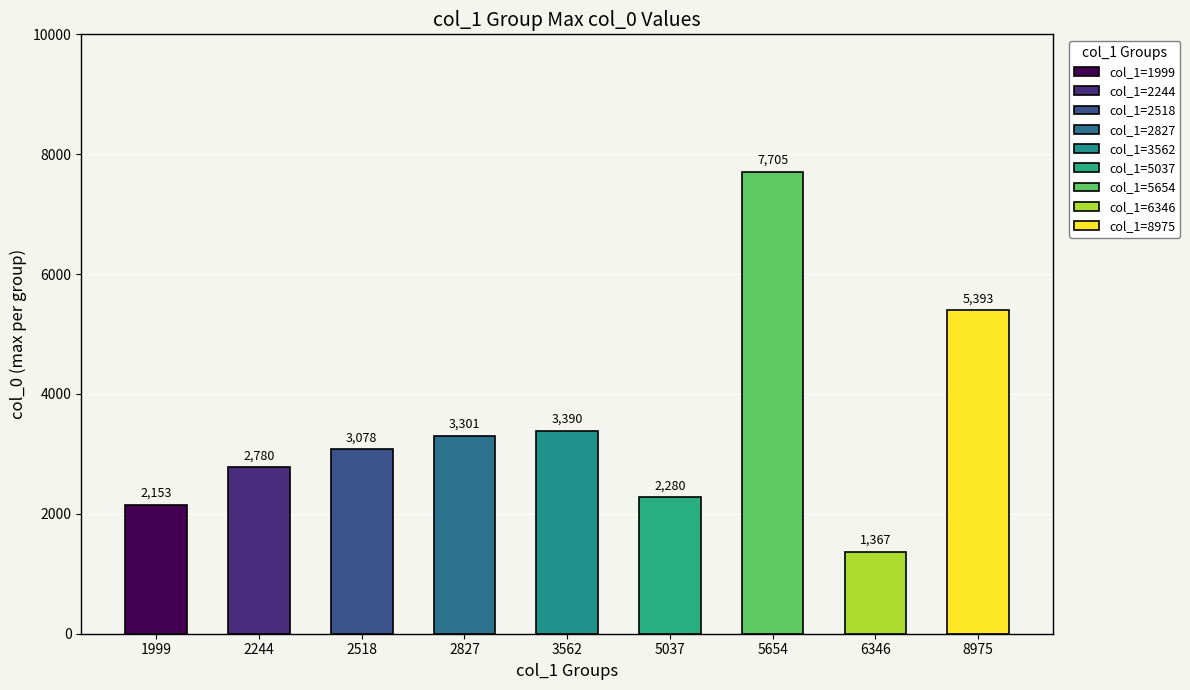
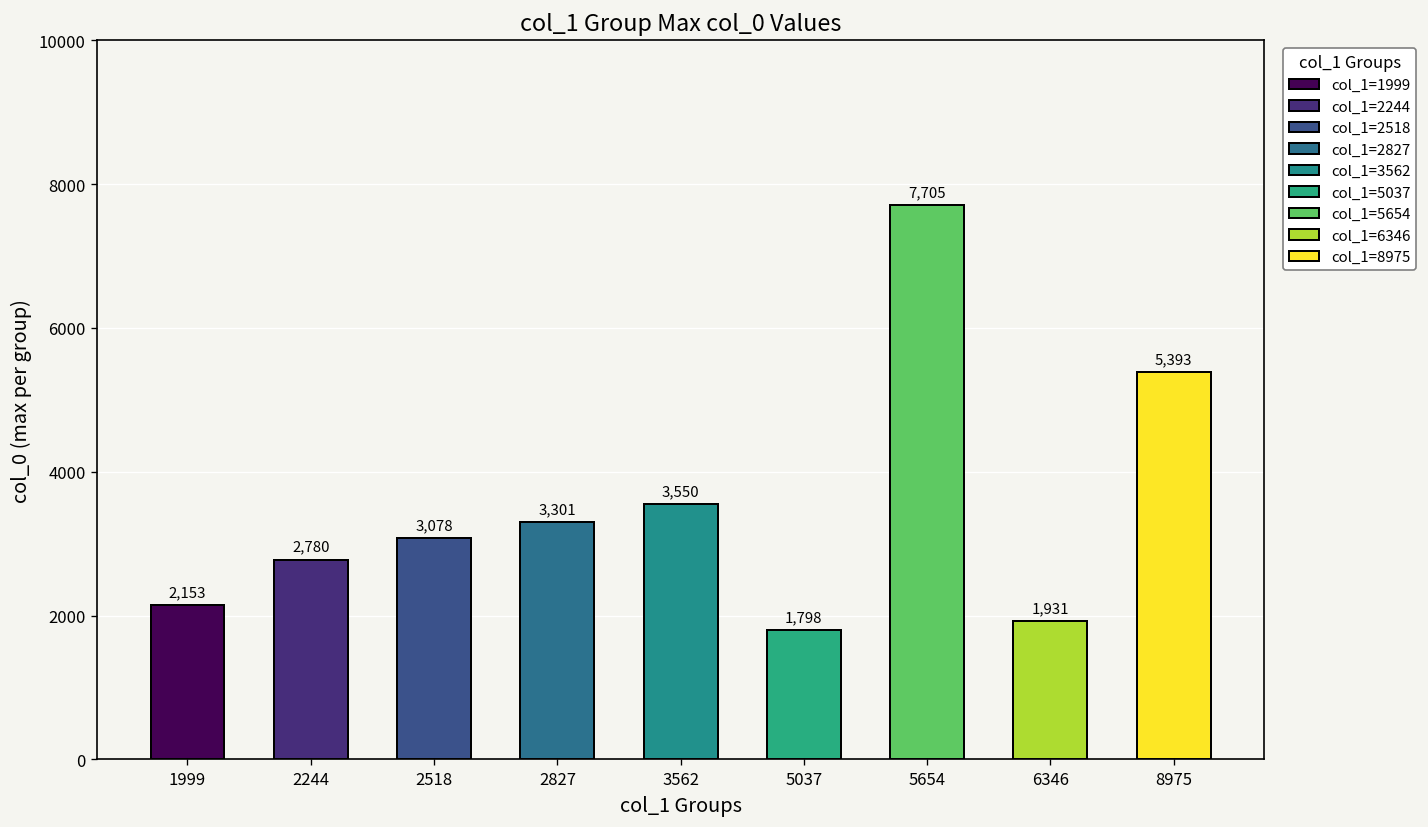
  {
    "1999": "2,153",
    "2244": "2,780",
    "2518": "3,078",
    "2827": "3,301",
-   "3562": "3,390",
-   "5037": "2,280",
+   "3562": "3,550",
+   "5037": "1,798",
    "5654": "7,705",
-   "6346": "1,367",
+   "6346": "1,931",
    "8975": "5,393"
  }
